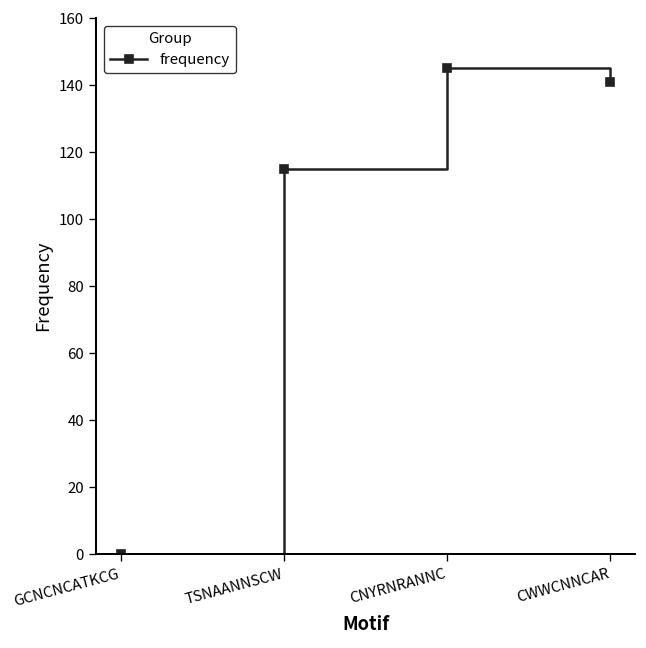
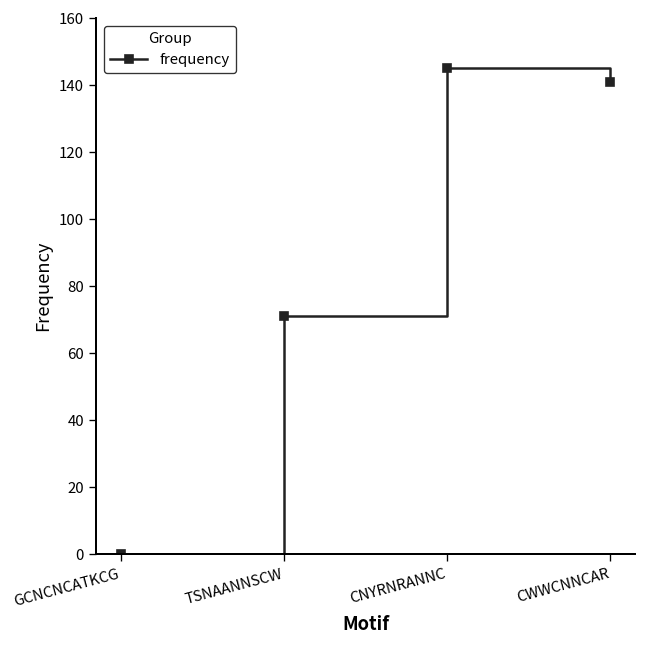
  {
    "GCNCNCATKCG": 0,
-   "TSNAANNSCW": 115,
+   "TSNAANNSCW": 71,
    "CNYRNRANNC": 145,
    "CWWCNNCAR": 141
  }
